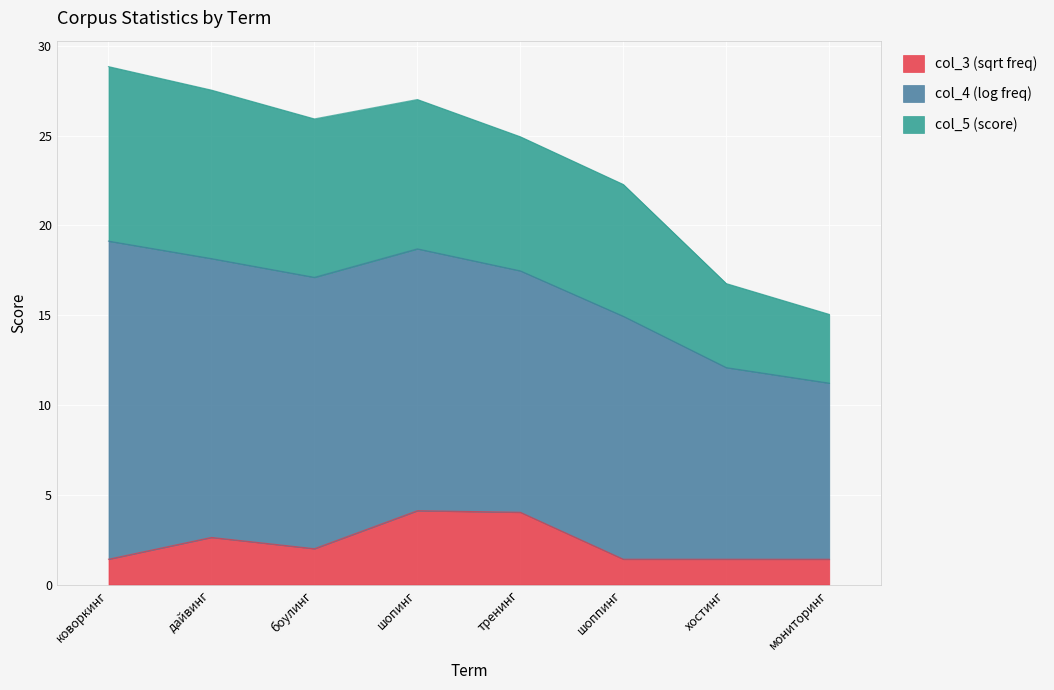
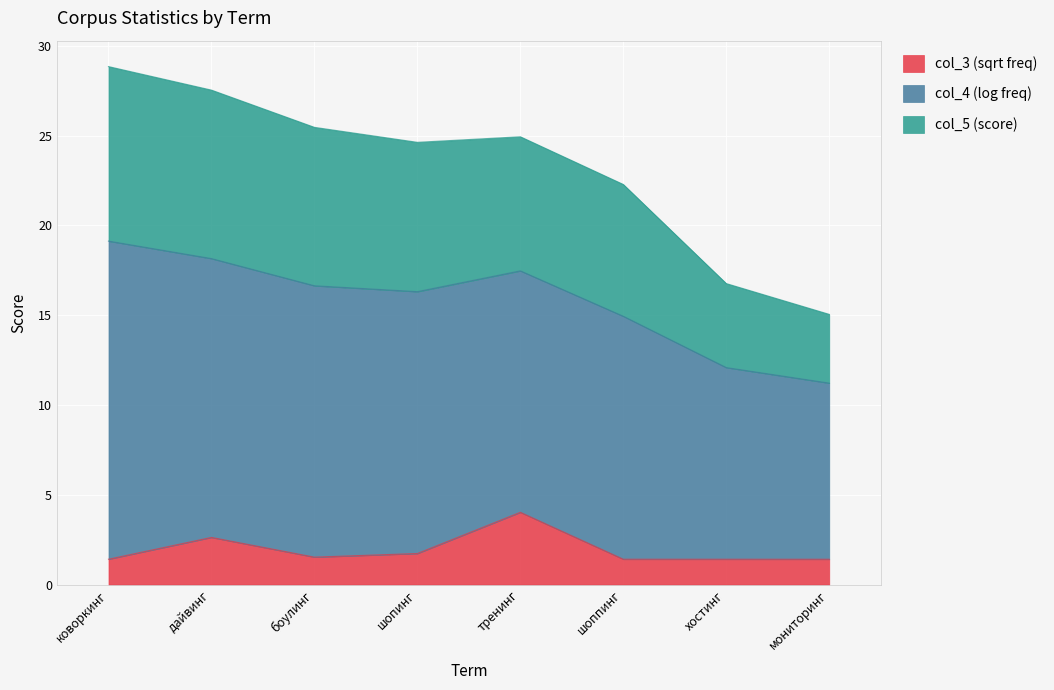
  {
    "col_3 (sqrt freq)": {
      "коворкинг": 1.4,
      "дайвинг": 2.6,
-     "боулинг": 2.0,
-     "шопинг": 4.1,
+     "боулинг": 1.5,
+     "шопинг": 1.7,
      "тренинг": 4.0,
      "шоппинг": 1.4,
      "хостинг": 1.4,
      "мониторинг": 1.4
    }
  }
